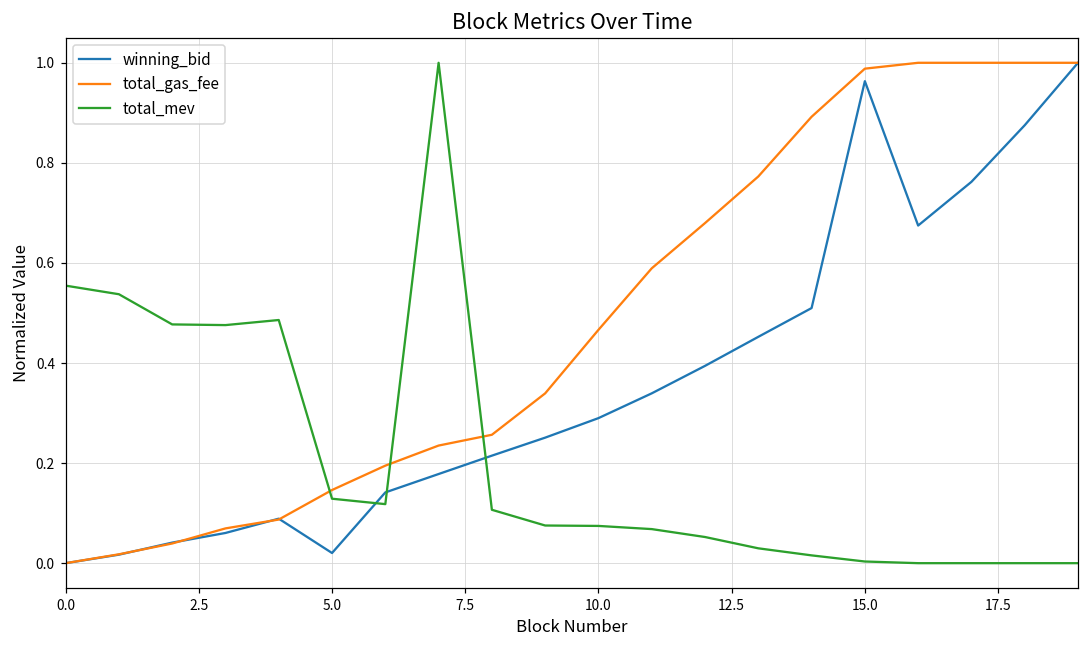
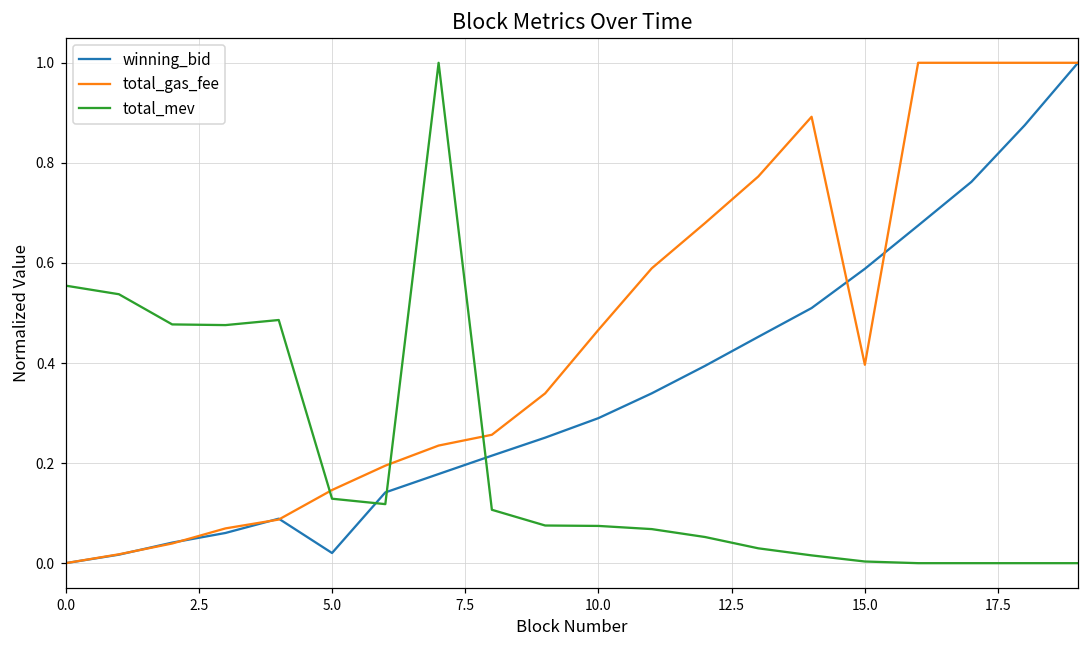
  {
    "winning_bid": {
      "5.0": 0.02,
      "10.0": 0.29,
-     "15.0": 0.96
+     "15.0": 0.59
    },
    "total_gas_fee": {
      "5.0": 0.15,
      "10.0": 0.47,
-     "15.0": 0.99
+     "15.0": 0.40
    },
    "total_mev": {
      "0.0": 0.55,
      "5.0": 0.13,
      "10.0": 0.07,
      "15.0": 0.00
    }
  }
